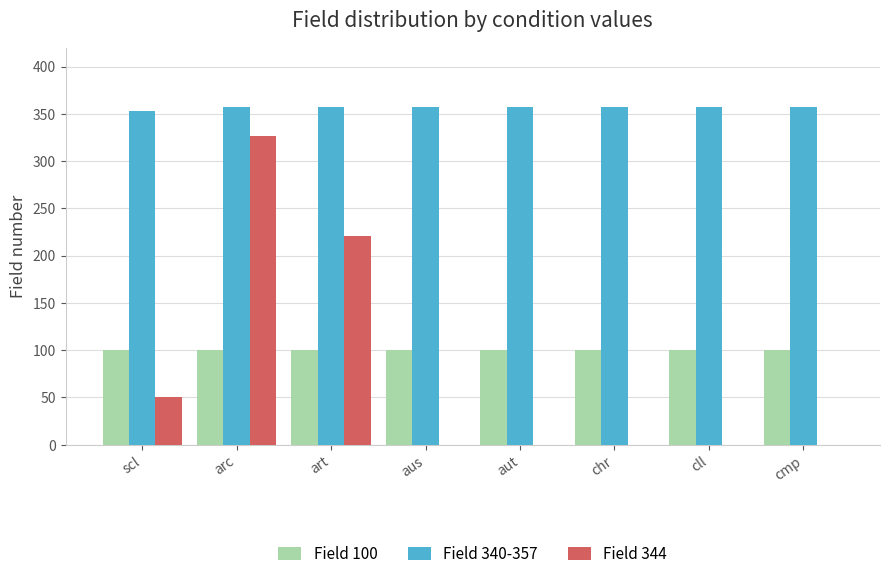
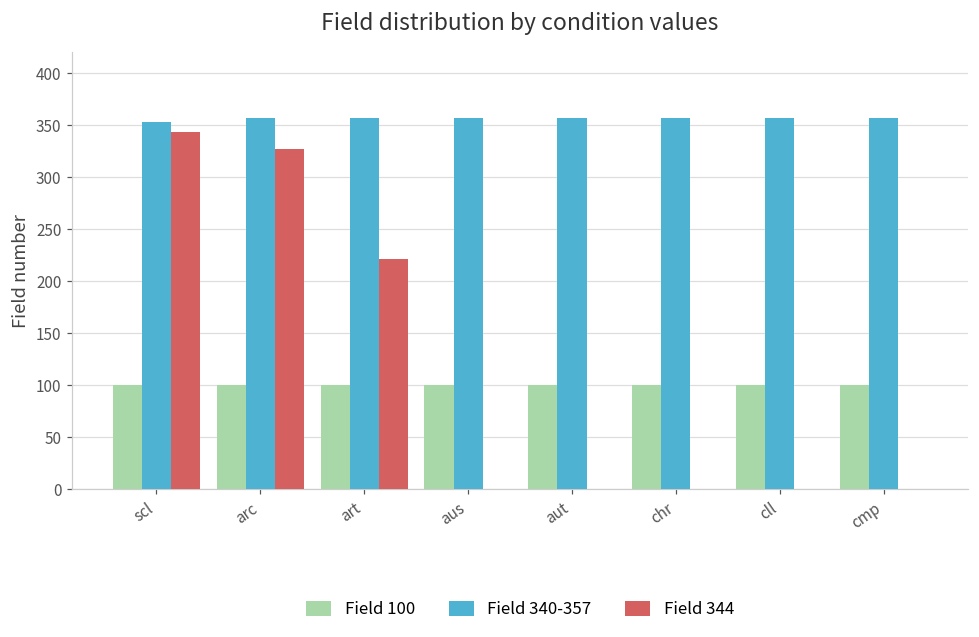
  {
    "Field 100": {
      "scl": 100,
      "arc": 100,
      "art": 100,
      "aus": 100,
      "aut": 100,
      "chr": 100,
      "cll": 100,
      "cmp": 100
    },
    "Field 340-357": {
      "scl": 350,
      "arc": 360,
      "art": 360,
      "aus": 360,
      "aut": 360,
      "chr": 360,
      "cll": 360,
      "cmp": 360
    },
    "Field 344": {
-     "scl": 50,
+     "scl": 340,
      "arc": 330,
      "art": 220,
      "aus": 0,
      "aut": 0,
      "chr": 0,
      "cll": 0,
      "cmp": 0
    }
  }
